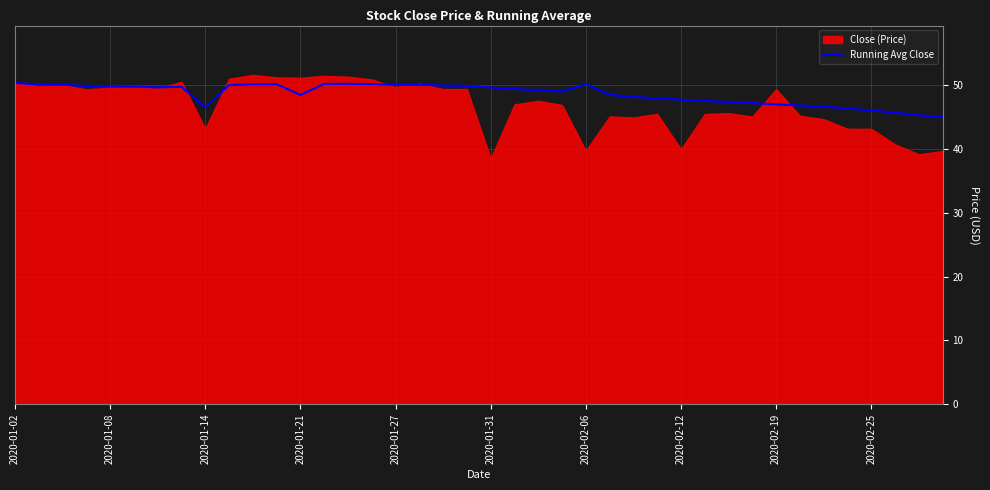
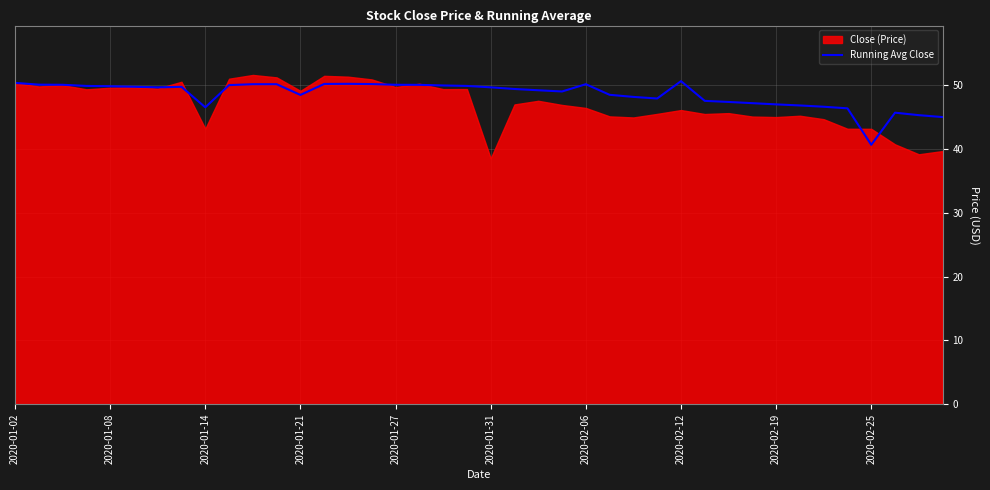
  {
    "Running Avg Close": {
      "2020-01-14": 47,
      "2020-01-21": 48,
      "2020-01-31": 50,
      "2020-02-06": 50,
-     "2020-02-12": 48,
+     "2020-02-12": 51,
      "2020-02-19": 47,
-     "2020-02-25": 46
+     "2020-02-25": 41
    },
    "Close (Price)": {
      "2020-01-14": 43,
-     "2020-01-21": 51,
+     "2020-01-21": 49,
      "2020-01-31": 39,
-     "2020-02-06": 40,
-     "2020-02-12": 40,
-     "2020-02-19": 49,
+     "2020-02-06": 46,
+     "2020-02-12": 46,
+     "2020-02-19": 45,
      "2020-02-25": 43
    }
  }
